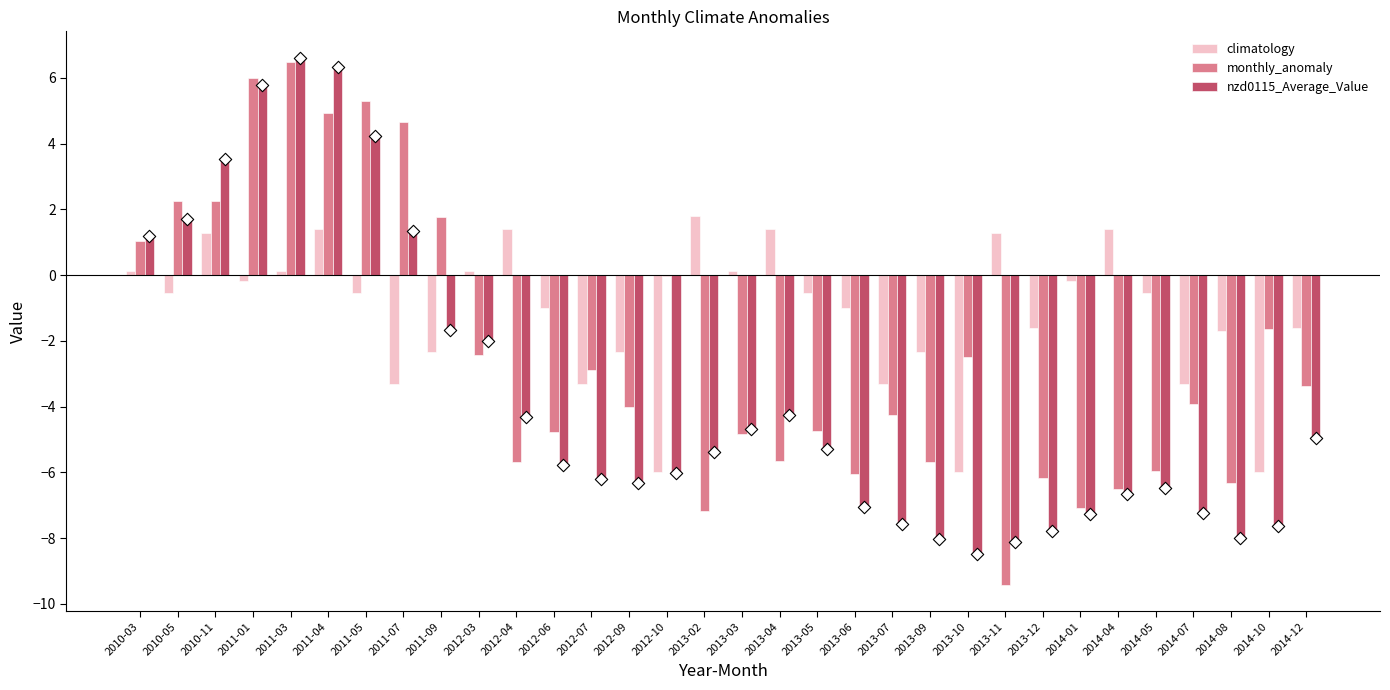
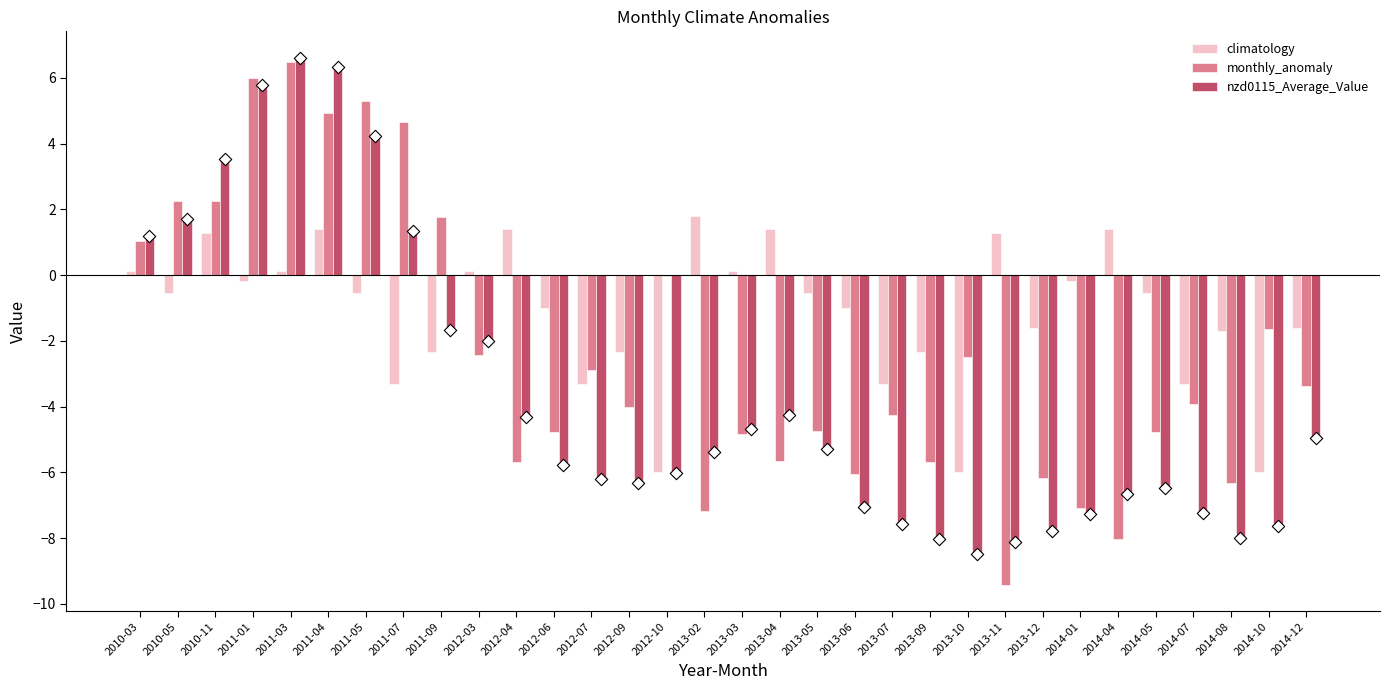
  {
    "climatology": {
      "2010-03": 0.1,
      "2010-05": -0.5,
      "2010-11": 1.3,
      "2011-01": -0.2,
      "2011-03": 0.1,
      "2011-04": 1.4,
      "2011-05": -0.5,
      "2011-07": -3.3,
      "2011-09": -2.3,
      "2012-03": 0.1,
      "2012-04": 1.4,
      "2012-06": -1.0,
      "2012-07": -3.3,
      "2012-09": -2.3,
      "2012-10": -6.0,
      "2013-02": 1.8,
      "2013-03": 0.1,
      "2013-04": 1.4,
      "2013-05": -0.5,
      "2013-06": -1.0,
      "2013-07": -3.3,
      "2013-09": -2.3,
      "2013-10": -6.0,
      "2013-11": 1.3,
      "2013-12": -1.6,
      "2014-01": -0.2,
      "2014-04": 1.4,
      "2014-05": -0.5,
      "2014-07": -3.3,
      "2014-08": -1.7,
      "2014-10": -6.0,
      "2014-12": -1.6
    },
    "monthly_anomaly": {
      "2010-03": 1.0,
      "2010-05": 2.3,
      "2010-11": 2.2,
      "2011-01": 6.0,
      "2011-03": 6.5,
      "2011-04": 4.9,
      "2011-05": 5.3,
      "2011-07": 4.6,
      "2011-09": 1.8,
      "2012-03": -2.4,
      "2012-04": -5.7,
      "2012-06": -4.8,
      "2012-07": -2.9,
      "2012-09": -4.0,
      "2013-02": -7.2,
      "2013-03": -4.8,
      "2013-04": -5.6,
      "2013-05": -4.7,
      "2013-06": -6.1,
      "2013-07": -4.3,
      "2013-09": -5.7,
      "2013-10": -2.5,
      "2013-11": -9.4,
      "2013-12": -6.2,
      "2014-01": -7.1,
-     "2014-04": -6.5,
-     "2014-05": -5.9,
+     "2014-04": -8.0,
+     "2014-05": -4.8,
      "2014-07": -3.9,
      "2014-08": -6.3,
      "2014-10": -1.6,
      "2014-12": -3.4
    },
    "nzd0115_Average_Value": {
      "2010-03": 1.2,
      "2010-05": 1.7,
      "2010-11": 3.5,
      "2011-01": 5.8,
      "2011-03": 6.6,
      "2011-04": 6.3,
      "2011-05": 4.2,
      "2011-07": 1.3,
      "2011-09": -1.7,
      "2012-03": -2.0,
      "2012-04": -4.3,
      "2012-06": -5.8,
      "2012-07": -6.2,
      "2012-09": -6.3,
      "2012-10": -6.0,
      "2013-02": -5.4,
      "2013-03": -4.7,
      "2013-04": -4.3,
      "2013-05": -5.3,
      "2013-06": -7.0,
      "2013-07": -7.6,
      "2013-09": -8.0,
      "2013-10": -8.5,
      "2013-11": -8.1,
      "2013-12": -7.8,
      "2014-01": -7.3,
      "2014-04": -6.6,
      "2014-05": -6.5,
      "2014-07": -7.2,
      "2014-08": -8.0,
      "2014-10": -7.6,
      "2014-12": -5.0
    }
  }
